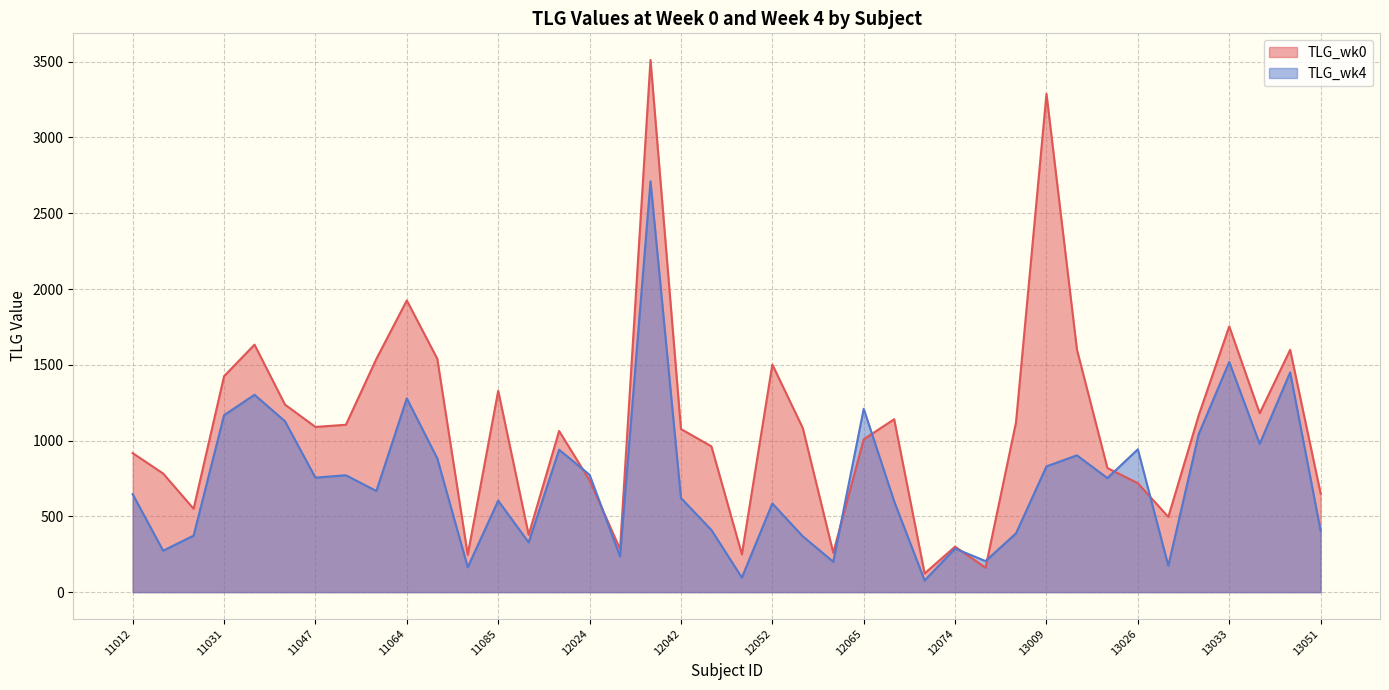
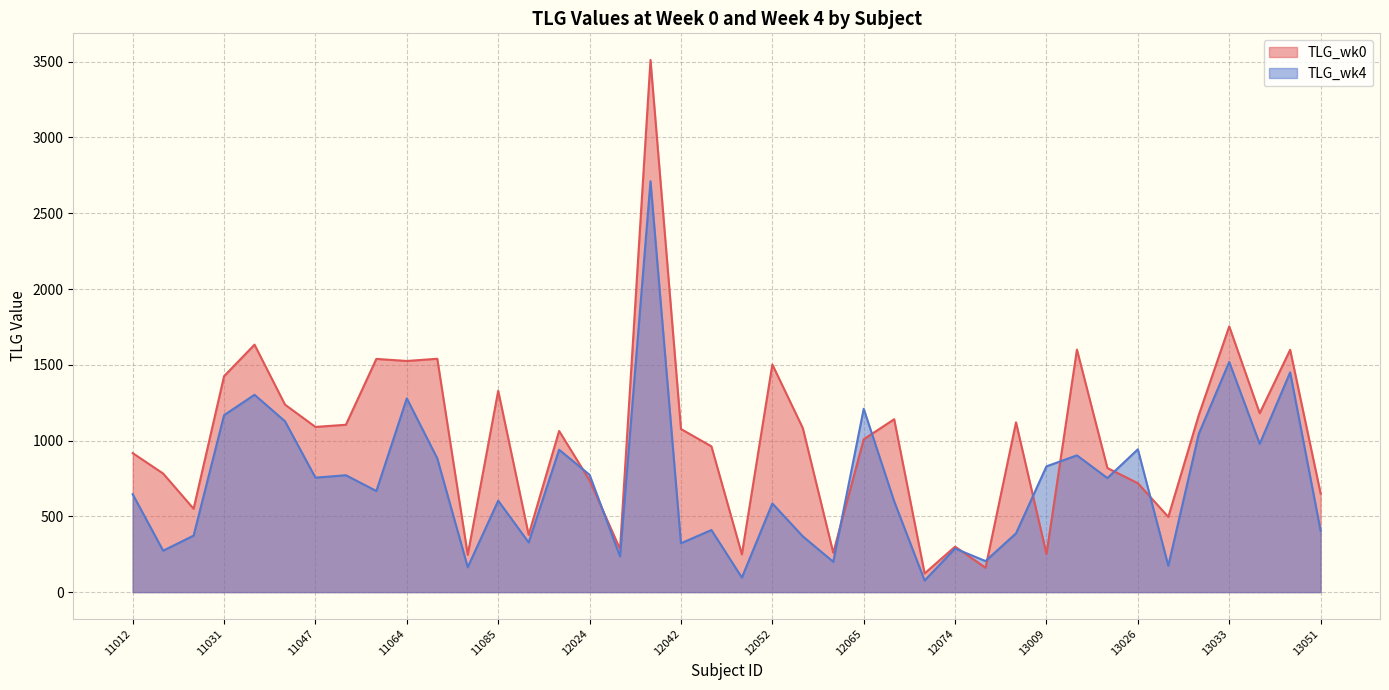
  {
    "TLG_wk0": {
      "11012": 920,
      "11031": 1420,
      "11047": 1090,
-     "11064": 1920,
+     "11064": 1530,
      "11085": 1330,
      "12024": 740,
      "12042": 1080,
      "12052": 1500,
      "12065": 1010,
-     "13009": 3290,
+     "13009": 250,
      "13026": 720,
      "13033": 1750,
      "13051": 650
    },
    "TLG_wk4": {
      "11012": 650,
      "11031": 1170,
      "11047": 760,
      "11064": 1280,
      "11085": 600,
      "12024": 770,
-     "12042": 620,
+     "12042": 320,
      "12052": 590,
      "12065": 1210,
      "13009": 830,
      "13026": 940,
      "13033": 1520,
      "13051": 400
    }
  }
